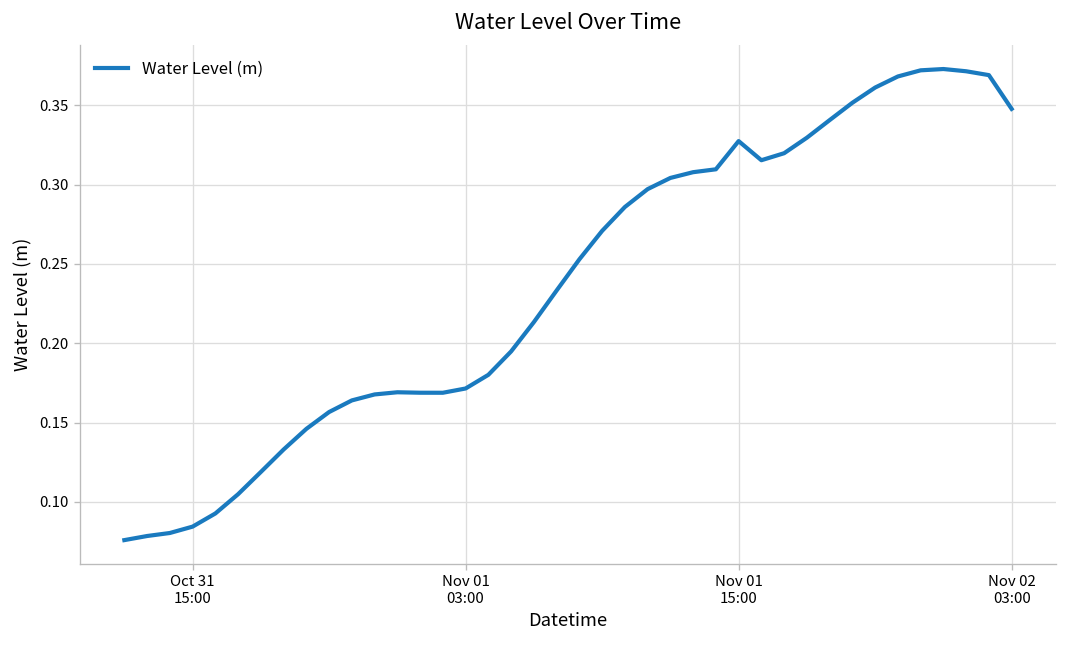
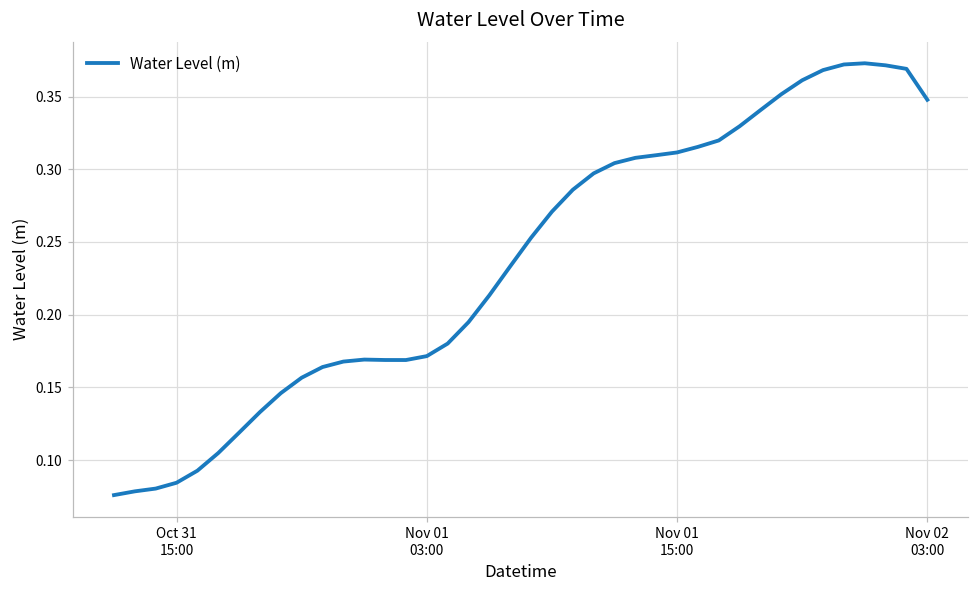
  {
    "Oct 31 15:00": 0.084,
    "Nov 01 03:00": 0.171,
-   "Nov 01 15:00": 0.327,
+   "Nov 01 15:00": 0.312,
    "Nov 02 03:00": 0.348
  }
